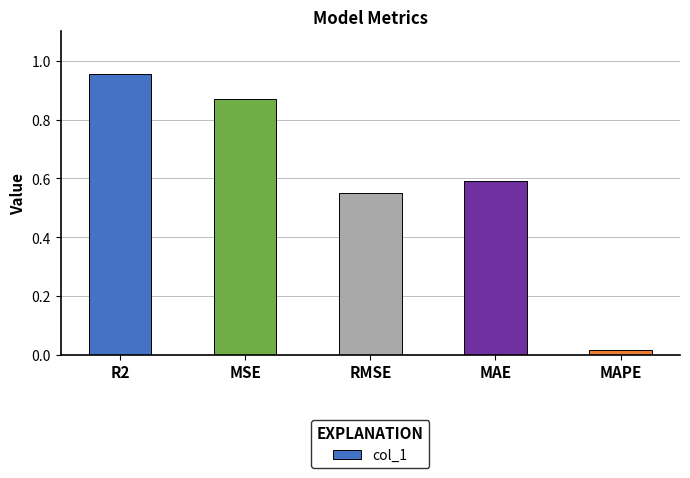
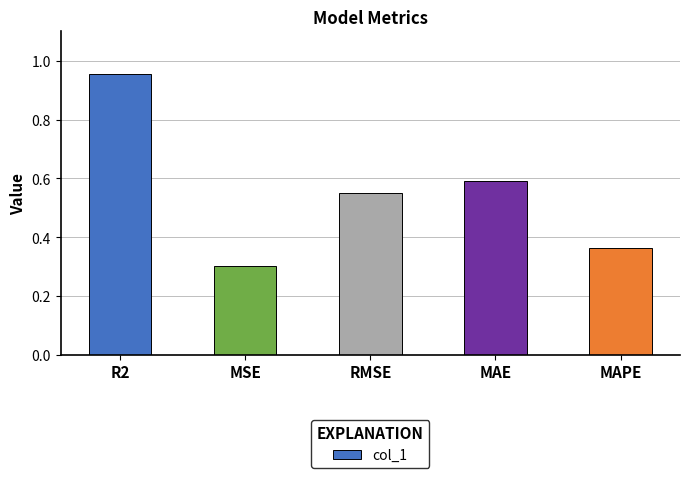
  {
    "R2": 0.95,
-   "MSE": 0.87,
+   "MSE": 0.30,
    "RMSE": 0.55,
    "MAE": 0.59,
-   "MAPE": 0.02
+   "MAPE": 0.36
  }
